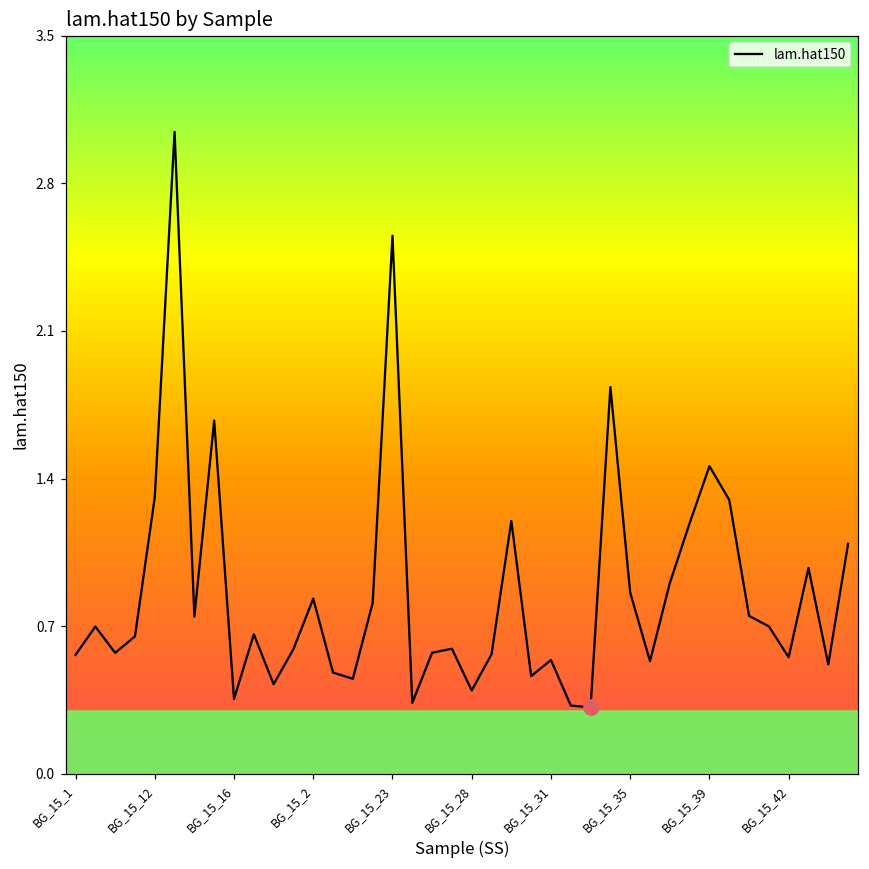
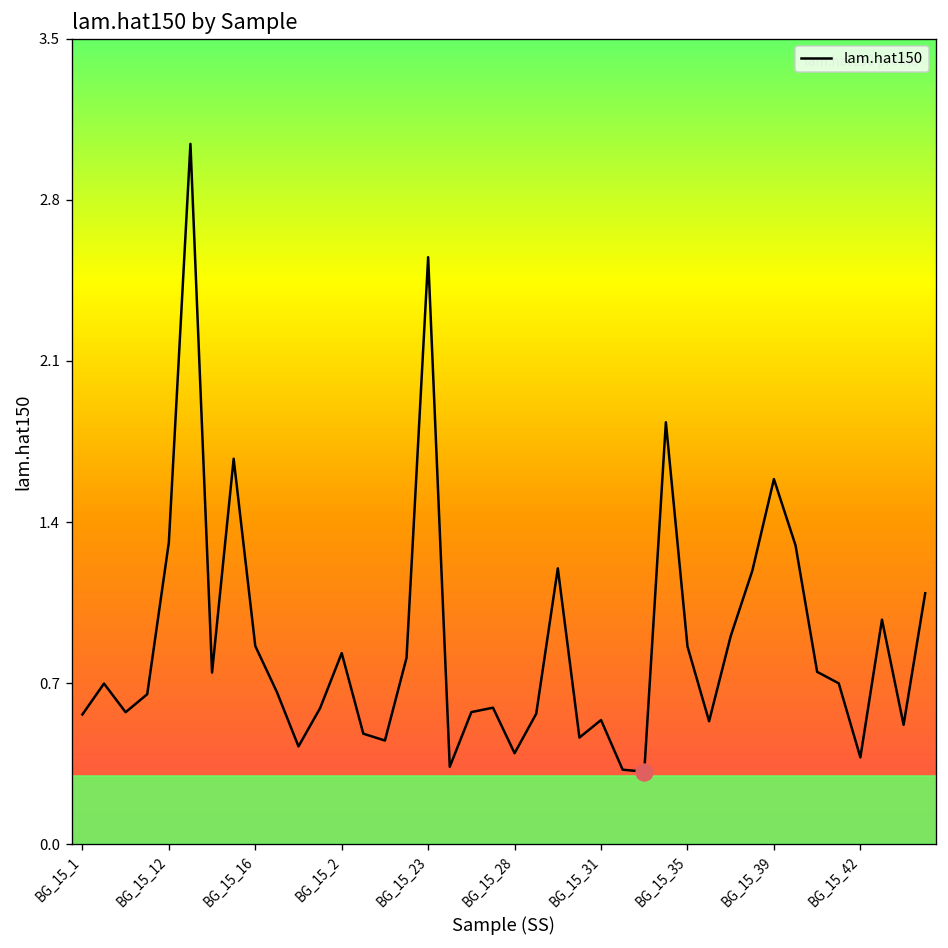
  {
    "lam.hat150": {
      "BG_15_1": 0.57,
      "BG_15_12": 1.32,
-     "BG_15_16": 0.36,
+     "BG_15_16": 0.87,
      "BG_15_2": 0.84,
      "BG_15_23": 2.57,
      "BG_15_28": 0.40,
      "BG_15_31": 0.54,
      "BG_15_35": 0.87,
-     "BG_15_39": 1.47,
-     "BG_15_42": 0.56
+     "BG_15_39": 1.60,
+     "BG_15_42": 0.38
    }
  }
